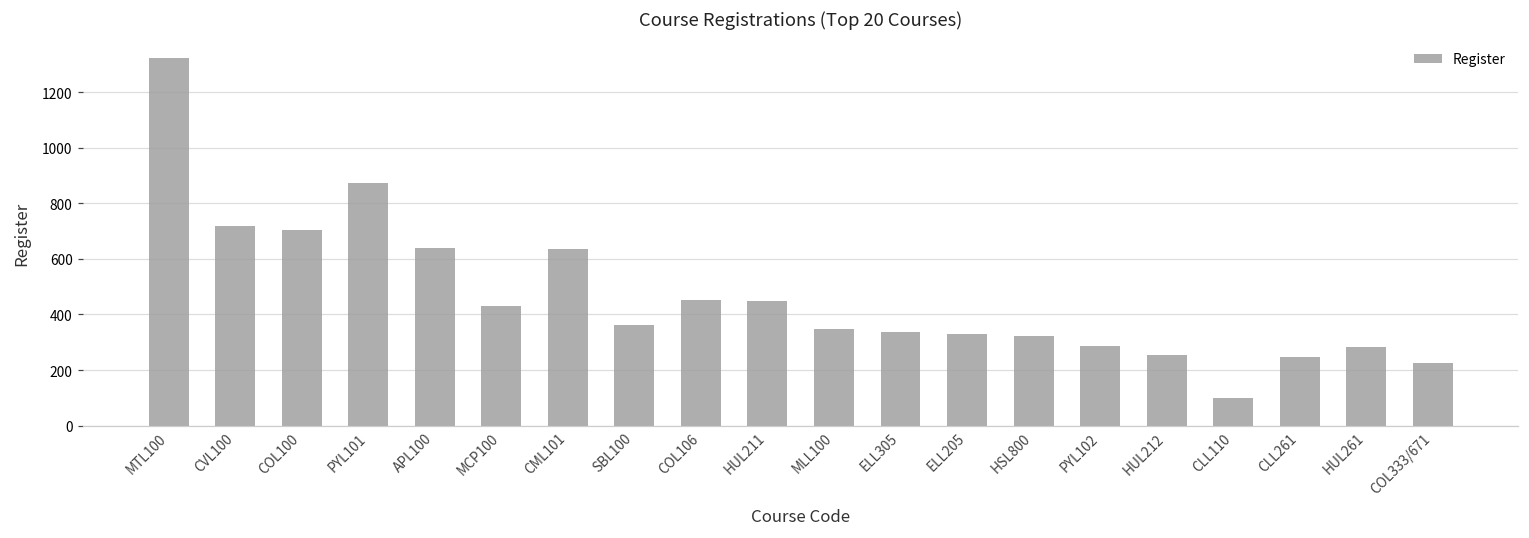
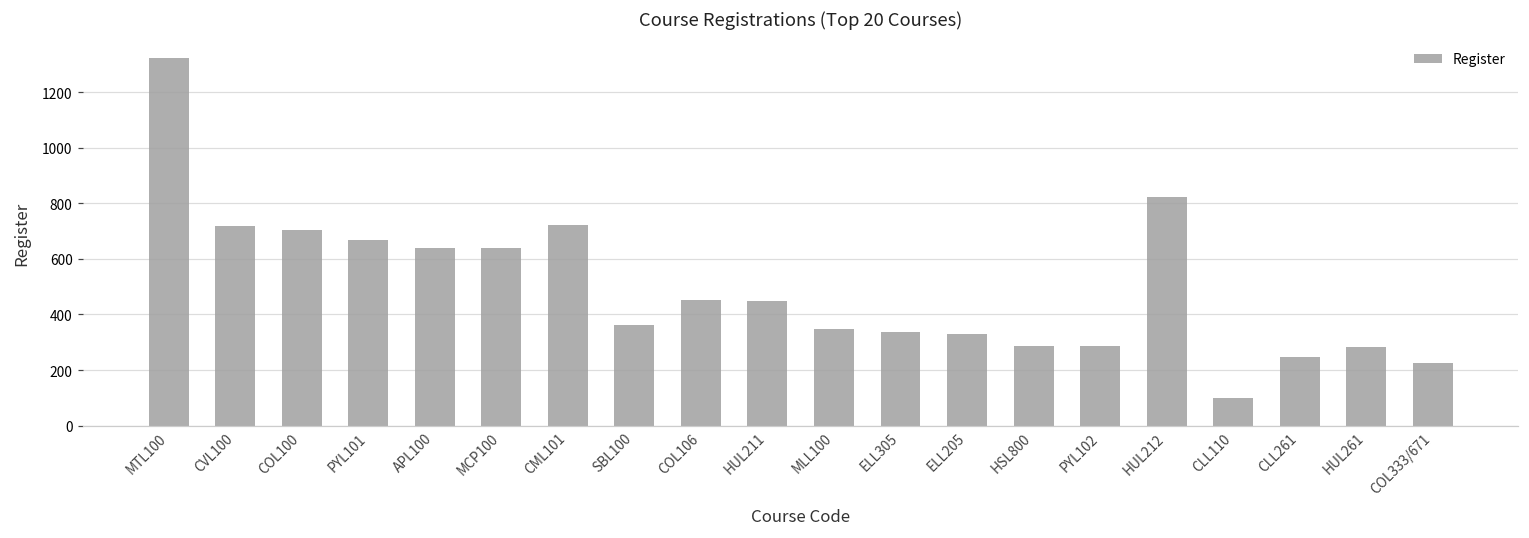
  {
    "MTL100": 1320,
    "CVL100": 720,
    "COL100": 700,
-   "PYL101": 870,
+   "PYL101": 670,
    "APL100": 640,
-   "MCP100": 430,
-   "CML101": 640,
+   "MCP100": 640,
+   "CML101": 720,
    "SBL100": 360,
    "COL106": 450,
    "HUL211": 450,
    "MLL100": 350,
    "ELL305": 340,
    "ELL205": 330,
-   "HSL800": 320,
+   "HSL800": 290,
    "PYL102": 290,
-   "HUL212": 260,
+   "HUL212": 820,
    "CLL110": 100,
    "CLL261": 250,
    "HUL261": 280,
    "COL333/671": 230
  }
